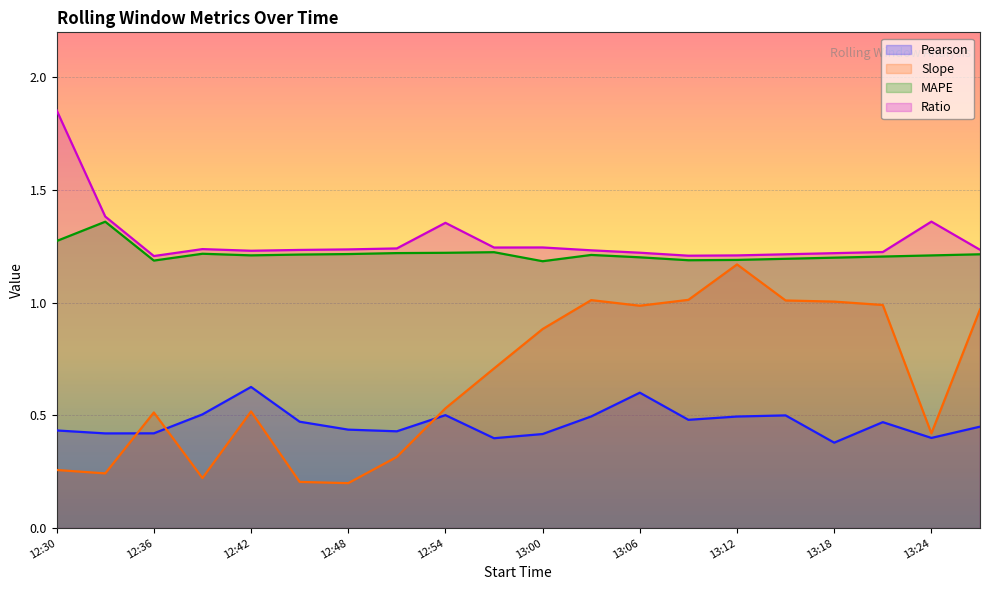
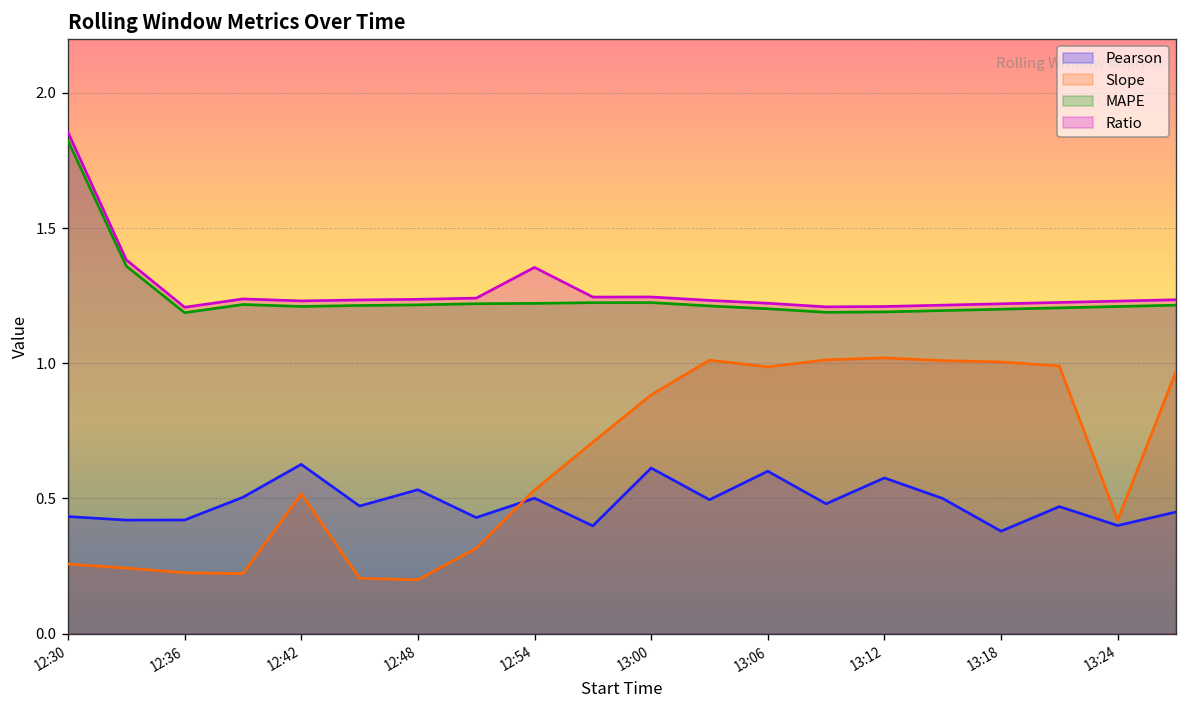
  {
    "Pearson": {
      "12:30": 0.43,
      "12:36": 0.42,
      "12:42": 0.63,
-     "12:48": 0.44,
+     "12:48": 0.53,
      "12:54": 0.50,
-     "13:00": 0.42,
+     "13:00": 0.61,
      "13:06": 0.60,
-     "13:12": 0.50,
+     "13:12": 0.58,
      "13:18": 0.38,
      "13:24": 0.40
    },
    "Slope": {
      "12:30": 0.26,
-     "12:36": 0.51,
+     "12:36": 0.23,
      "12:42": 0.52,
      "12:48": 0.20,
      "12:54": 0.53,
      "13:00": 0.88,
      "13:06": 0.99,
-     "13:12": 1.17,
+     "13:12": 1.02,
      "13:18": 1.01,
      "13:24": 0.42
    },
    "MAPE": {
-     "12:30": 1.27,
+     "12:30": 1.82,
      "12:36": 1.19,
      "12:42": 1.21,
      "12:48": 1.22,
      "12:54": 1.22,
-     "13:00": 1.18,
+     "13:00": 1.22,
      "13:06": 1.20,
      "13:12": 1.19,
      "13:18": 1.20,
      "13:24": 1.21
    },
    "Ratio": {
      "12:30": 1.85,
      "12:36": 1.21,
      "12:42": 1.23,
      "12:48": 1.24,
      "12:54": 1.35,
      "13:00": 1.25,
      "13:06": 1.22,
      "13:12": 1.21,
      "13:18": 1.22,
-     "13:24": 1.36
+     "13:24": 1.23
    }
  }
